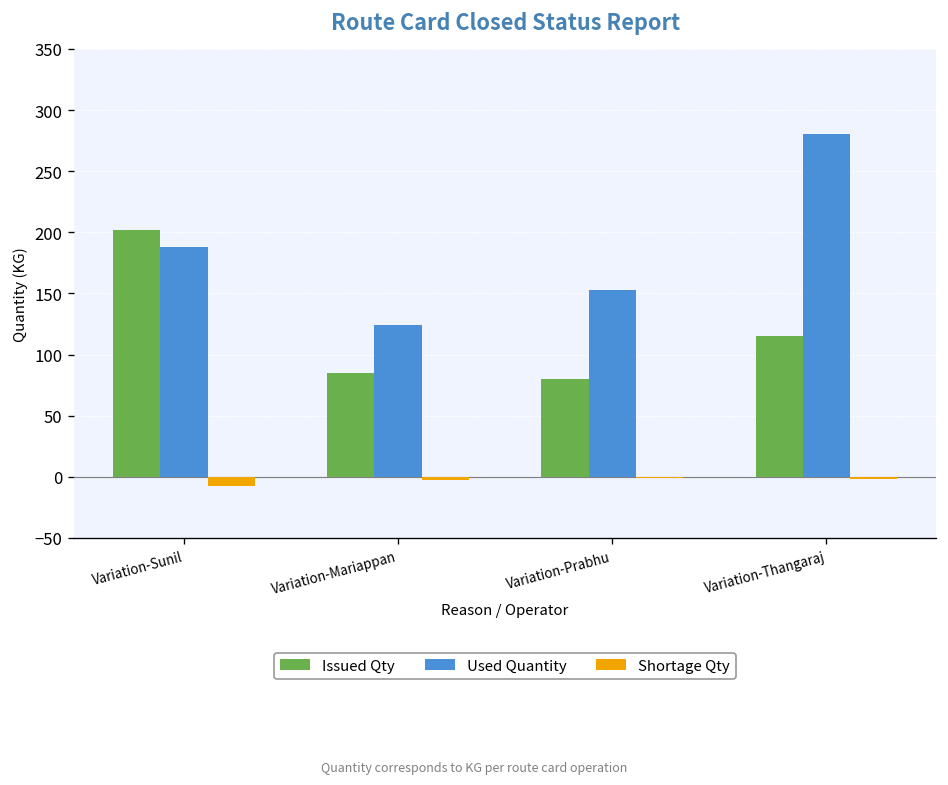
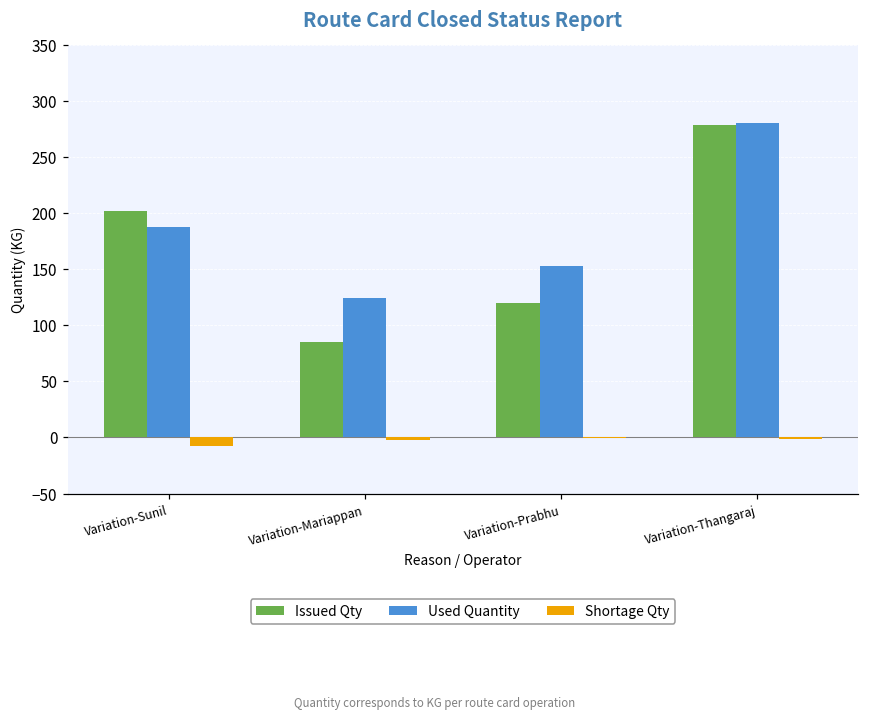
  {
    "Issued Qty": {
      "Variation-Sunil": 202,
      "Variation-Mariappan": 85,
-     "Variation-Prabhu": 80,
-     "Variation-Thangaraj": 115
+     "Variation-Prabhu": 120,
+     "Variation-Thangaraj": 279
    },
    "Used Quantity": {
      "Variation-Sunil": 188,
      "Variation-Mariappan": 124,
      "Variation-Prabhu": 153,
      "Variation-Thangaraj": 281
    },
    "Shortage Qty": {
      "Variation-Sunil": -7
    }
  }
